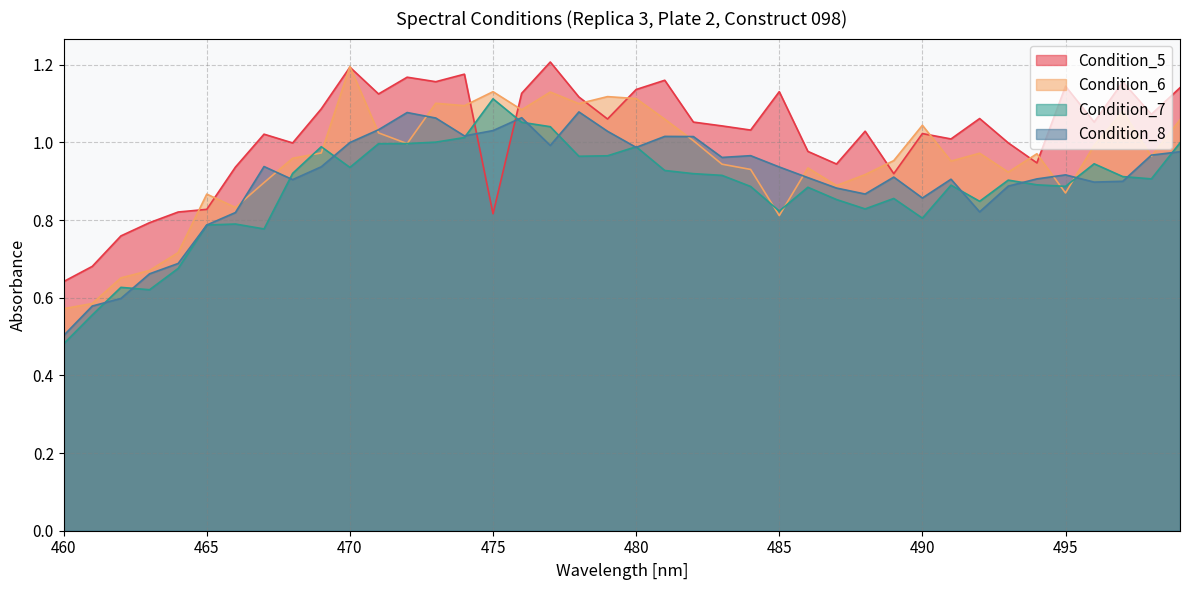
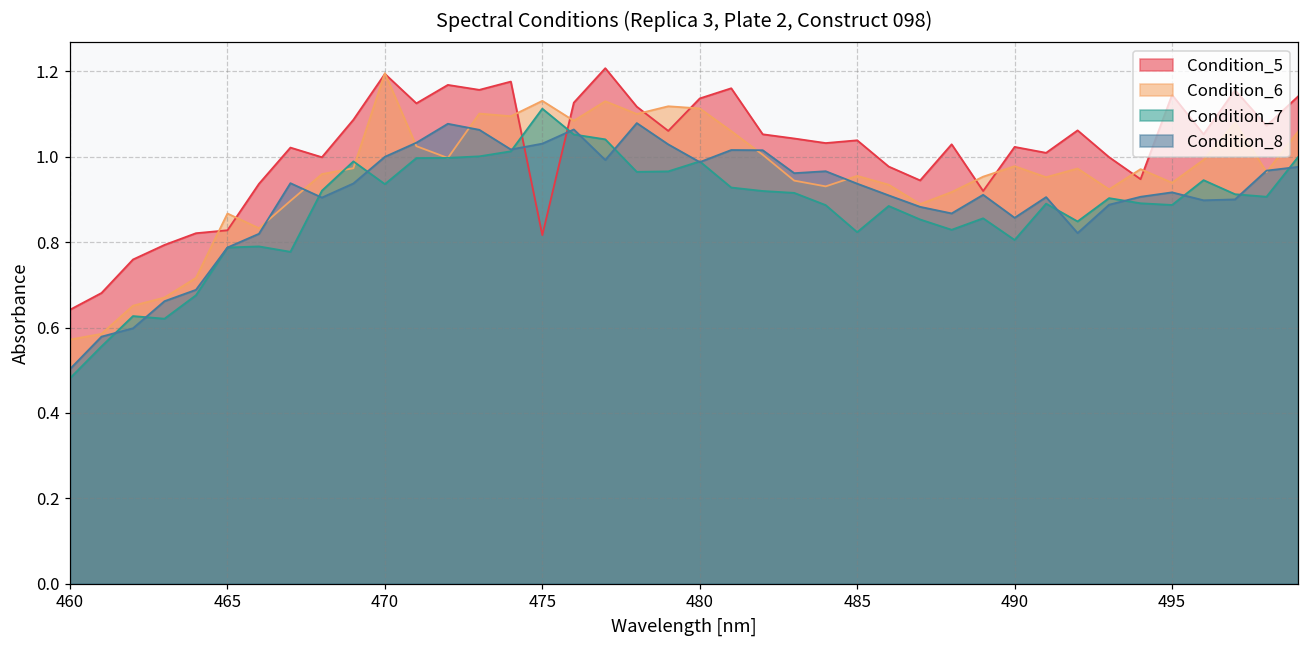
  {
    "Condition_5": {
      "460": 0.64,
      "465": 0.83,
      "475": 0.82,
      "480": 1.14,
-     "485": 1.13,
+     "485": 1.04,
      "490": 1.02
    },
    "Condition_6": {
      "460": 0.57,
      "465": 0.87,
      "475": 1.13,
      "480": 1.11,
-     "485": 0.81,
-     "490": 1.04,
-     "495": 0.87
+     "485": 0.95,
+     "490": 0.98,
+     "495": 0.94
    }
  }
